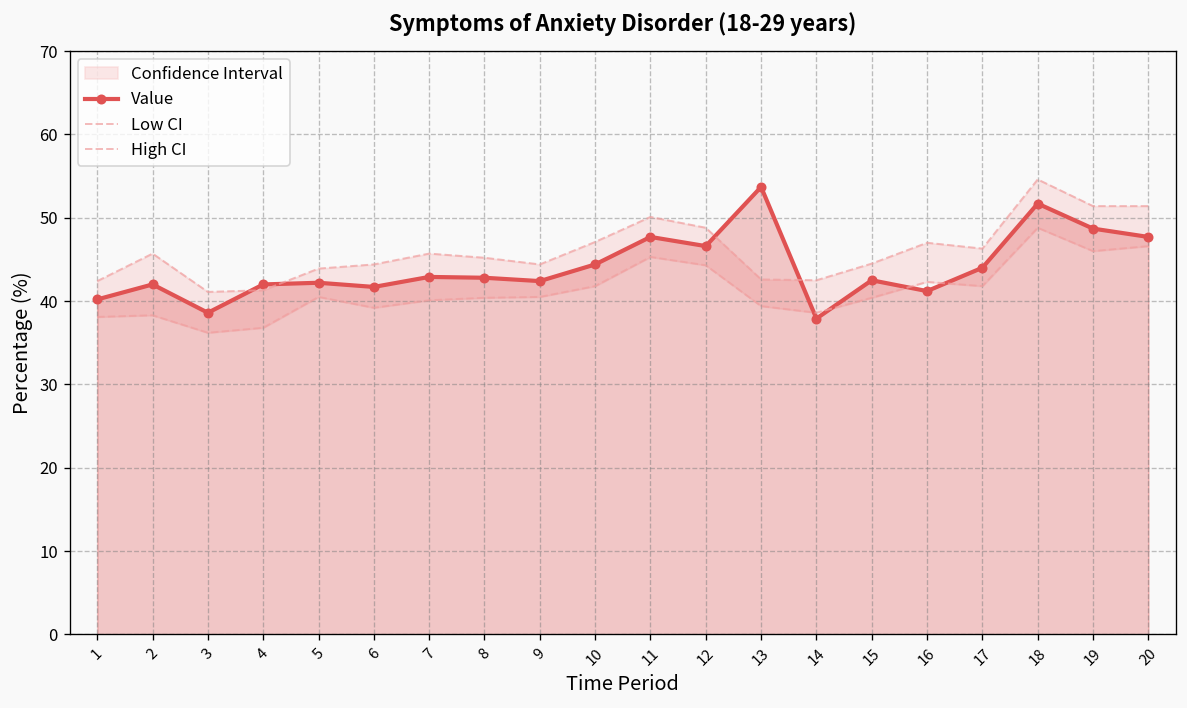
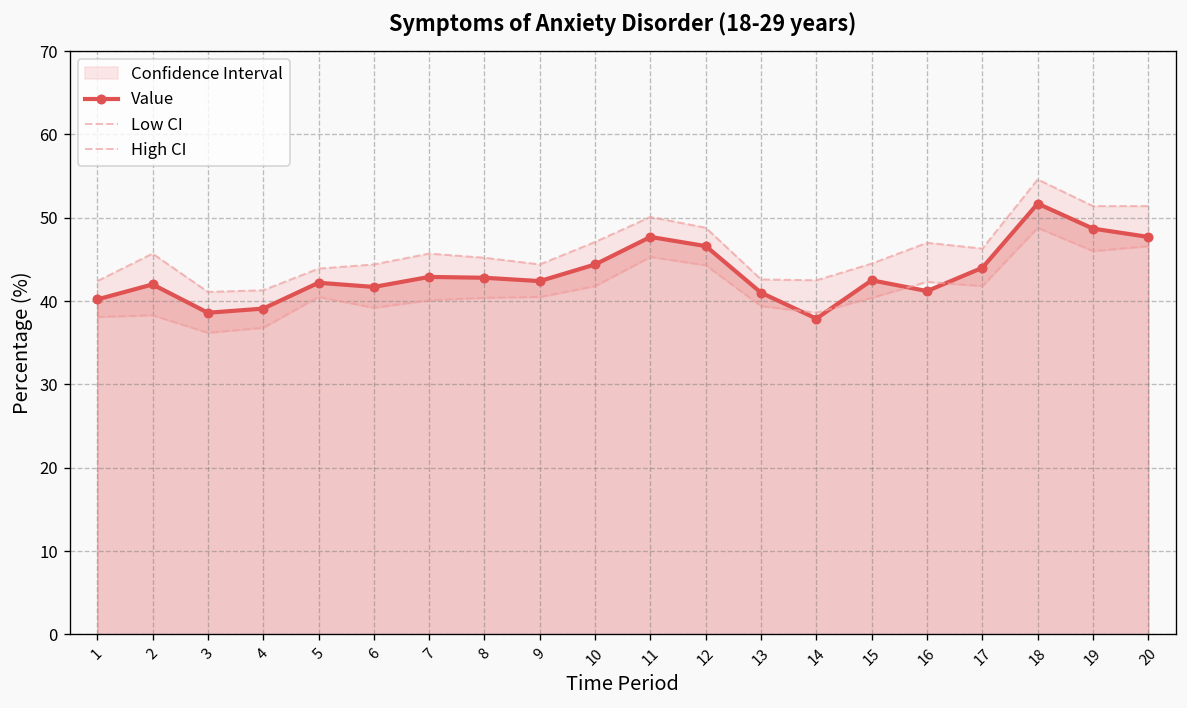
  {
    "Value": {
      "1": 40,
      "2": 42,
      "3": 39,
-     "4": 42,
+     "4": 39,
      "5": 42,
      "6": 42,
      "7": 43,
      "8": 43,
      "9": 42,
      "10": 44,
      "11": 48,
      "12": 47,
-     "13": 54,
+     "13": 41,
      "14": 38,
      "15": 43,
      "16": 41,
      "17": 44,
      "18": 52,
      "19": 49,
      "20": 48
    }
  }
